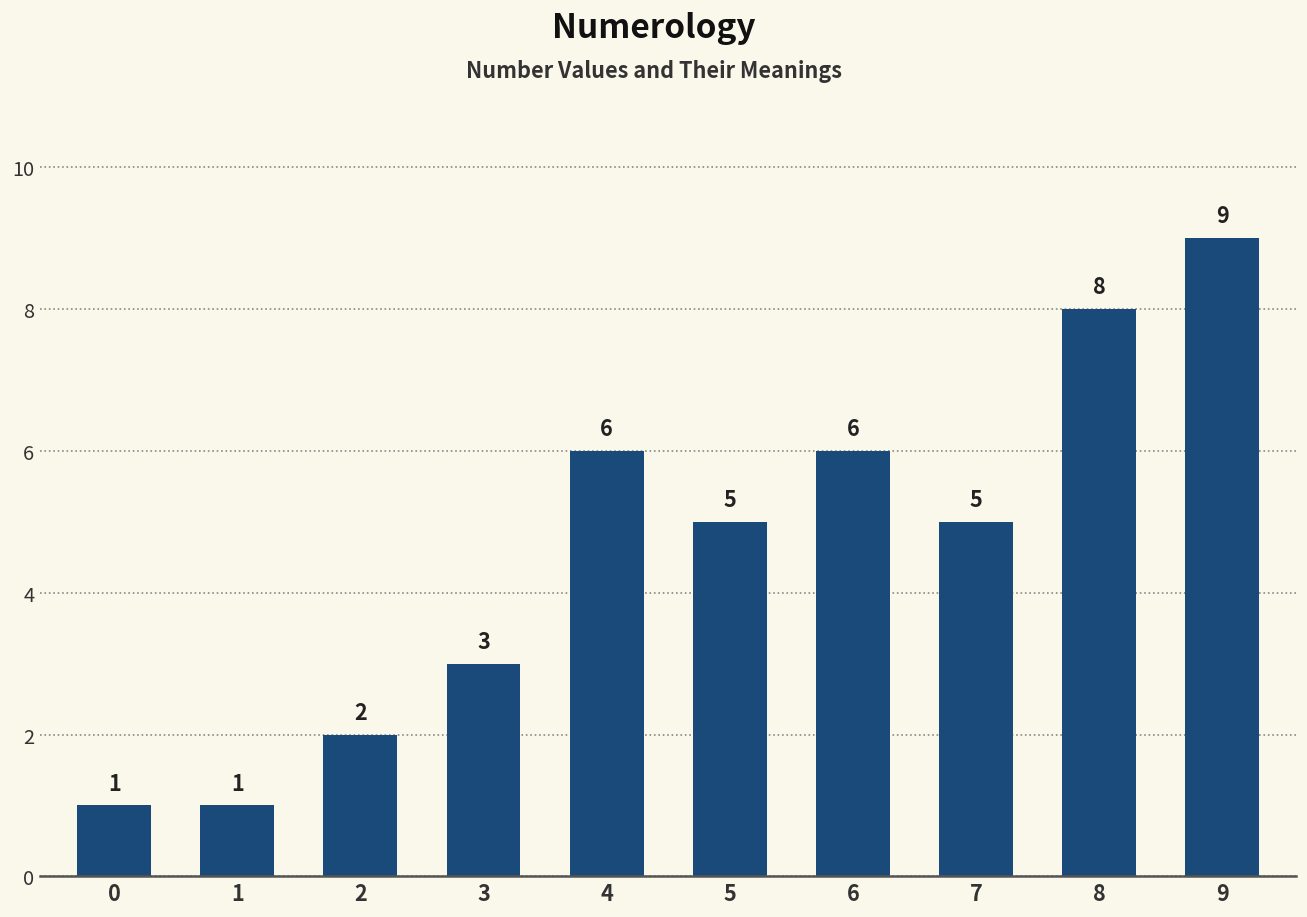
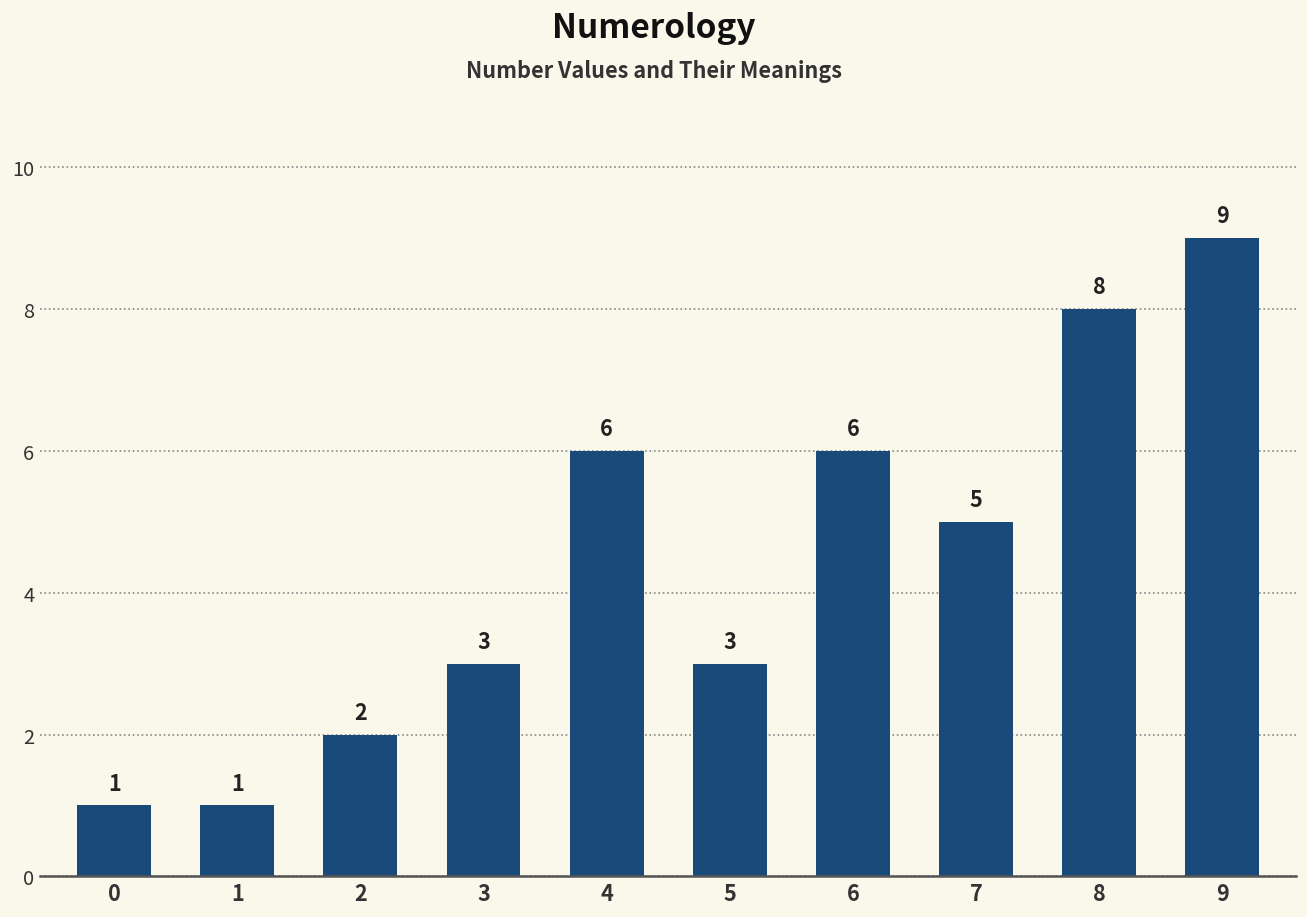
  {
    "0": 1,
    "1": 1,
    "2": 2,
    "3": 3,
    "4": 6,
-   "5": 5,
+   "5": 3,
    "6": 6,
    "7": 5,
    "8": 8,
    "9": 9
  }
